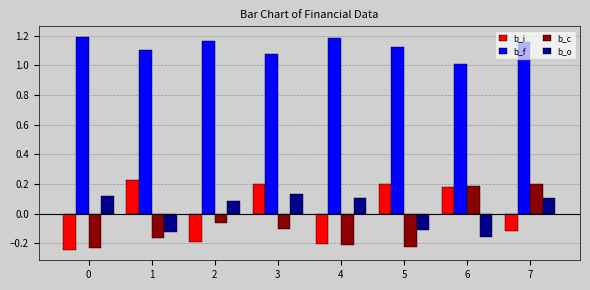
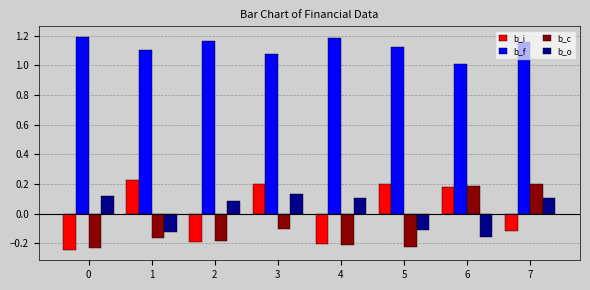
  {
    "b_i": {
      "0": -0.24,
      "1": 0.23,
      "2": -0.19,
      "3": 0.20,
      "4": -0.20,
      "5": 0.20,
      "6": 0.18,
      "7": -0.12
    },
    "b_f": {
      "0": 1.19,
      "1": 1.10,
      "2": 1.16,
      "3": 1.07,
      "4": 1.18,
      "5": 1.12,
      "6": 1.01
    },
    "b_c": {
      "0": -0.23,
      "1": -0.16,
-     "2": -0.06,
+     "2": -0.19,
      "3": -0.10,
      "4": -0.21,
      "5": -0.23,
      "6": 0.18,
      "7": 0.20
    },
    "b_o": {
      "0": 0.12,
      "1": -0.13,
      "2": 0.09,
      "3": 0.13,
      "4": 0.10,
      "5": -0.11,
      "6": -0.16,
      "7": 0.11
    }
  }
